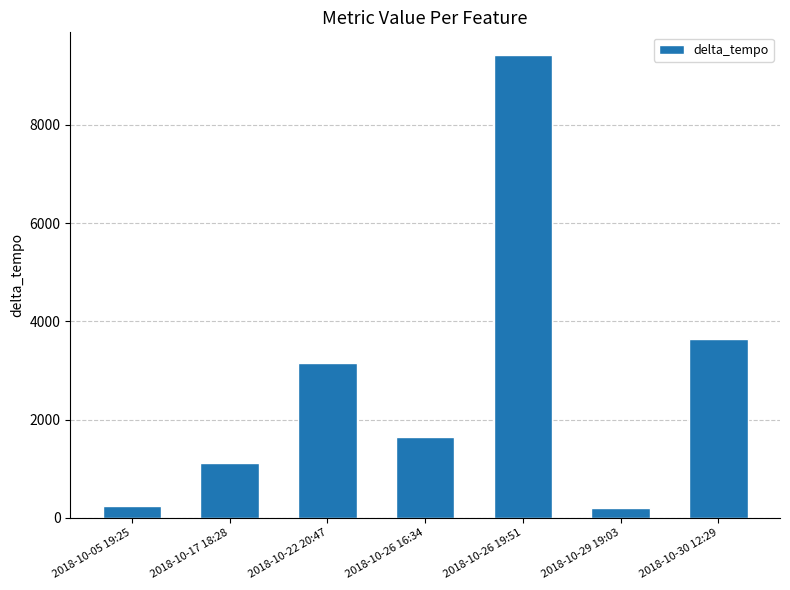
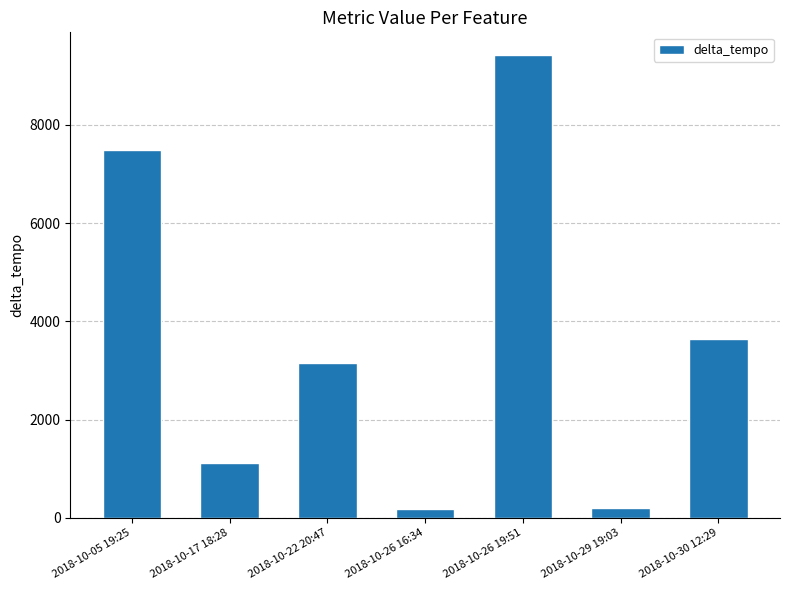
  {
-   "2018-10-05 19:25": 200,
+   "2018-10-05 19:25": 7500,
    "2018-10-17 18:28": 1100,
    "2018-10-22 20:47": 3200,
-   "2018-10-26 16:34": 1700,
+   "2018-10-26 16:34": 200,
    "2018-10-26 19:51": 9400,
    "2018-10-29 19:03": 200,
    "2018-10-30 12:29": 3700
  }
